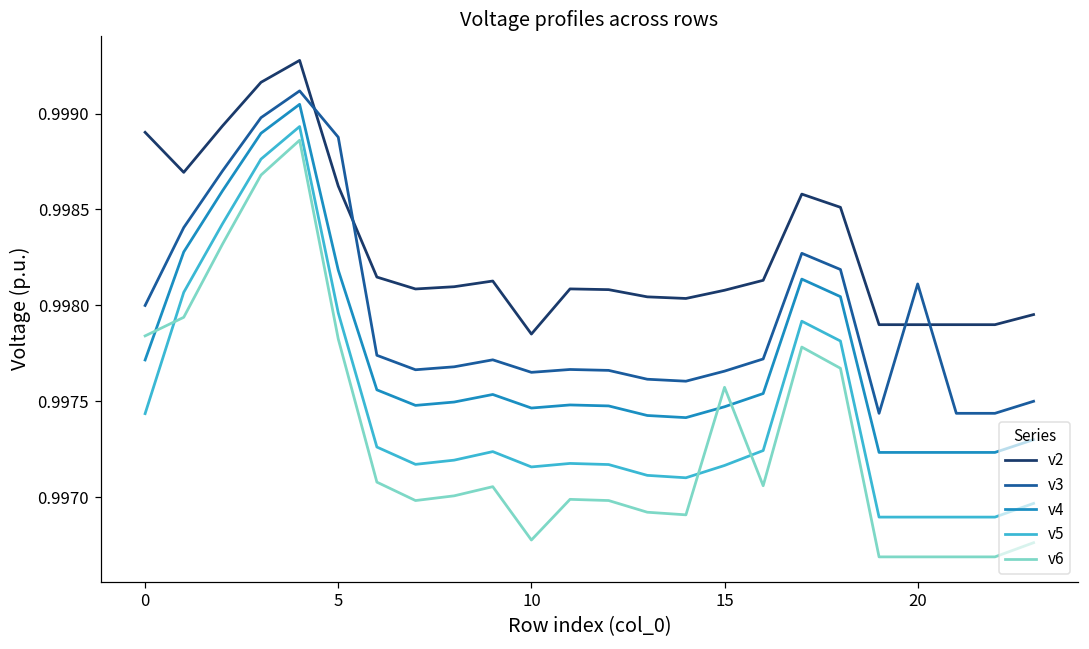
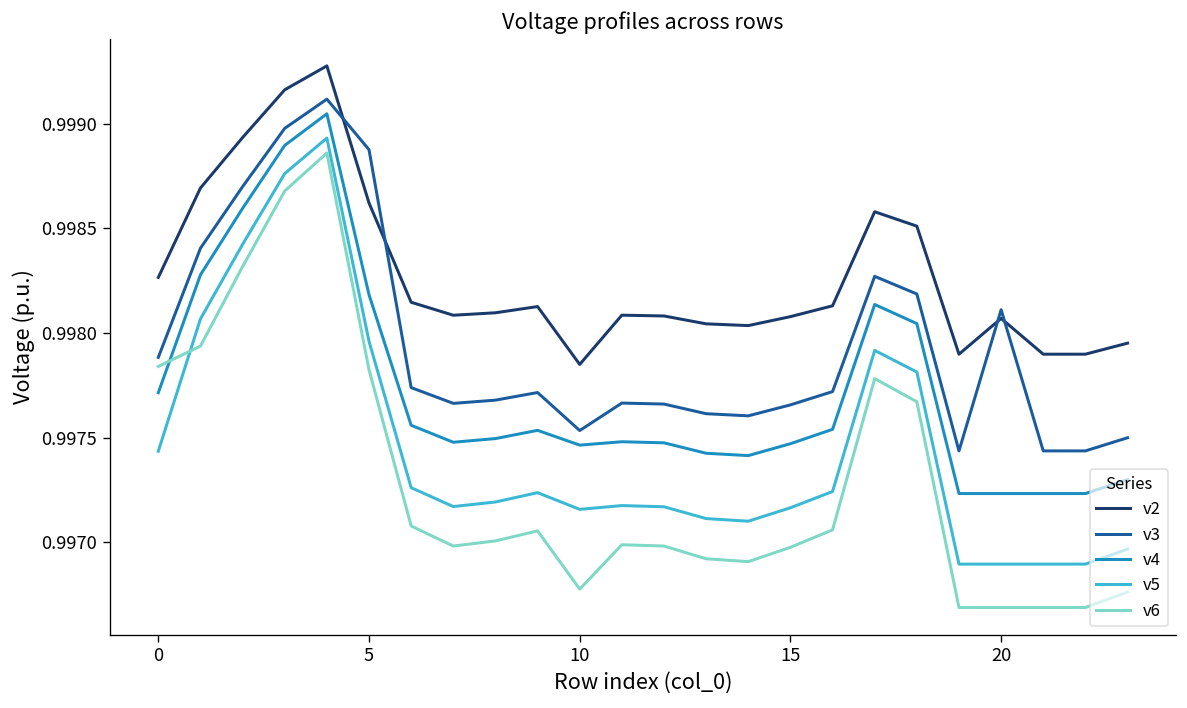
  {
    "v2": {
-     "0": 0.99890,
+     "0": 0.99827,
      "5": 0.99862,
      "10": 0.99785,
      "15": 0.99808,
-     "20": 0.99790
+     "20": 0.99807
    },
    "v3": {
-     "0": 0.99800,
+     "0": 0.99788,
      "5": 0.99888,
-     "10": 0.99765,
+     "10": 0.99753,
      "15": 0.99766,
      "20": 0.99811
    },
    "v6": {
      "0": 0.99784,
      "5": 0.99782,
      "10": 0.99678,
-     "15": 0.99757,
+     "15": 0.99698,
      "20": 0.99669
    }
  }
